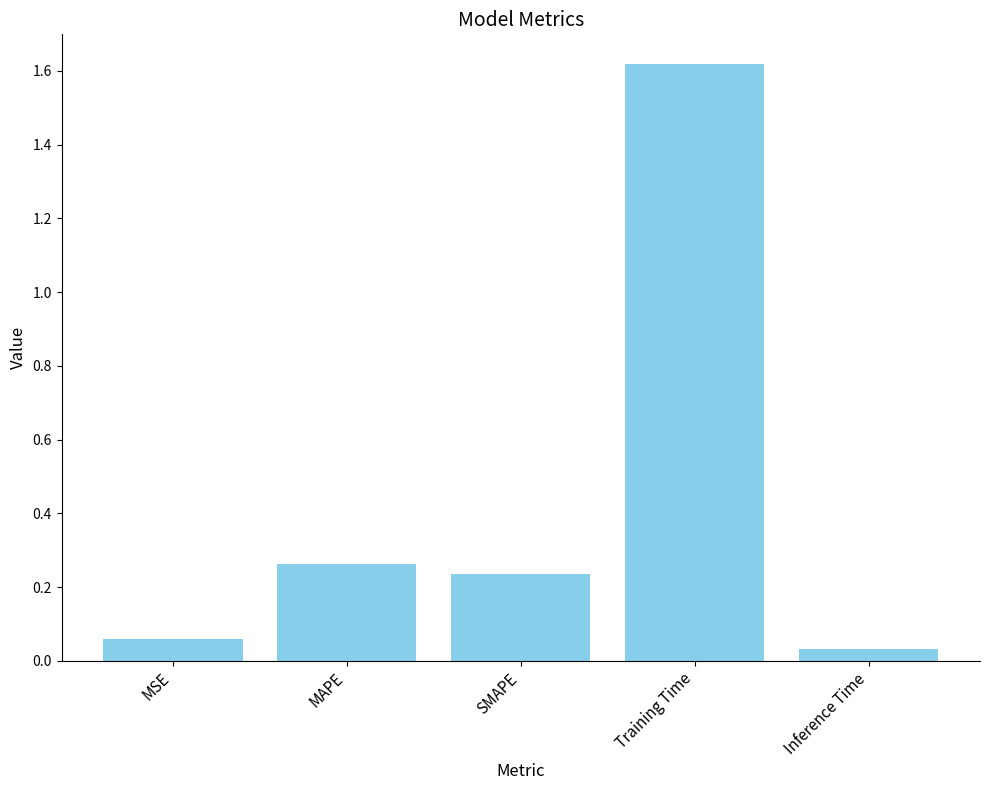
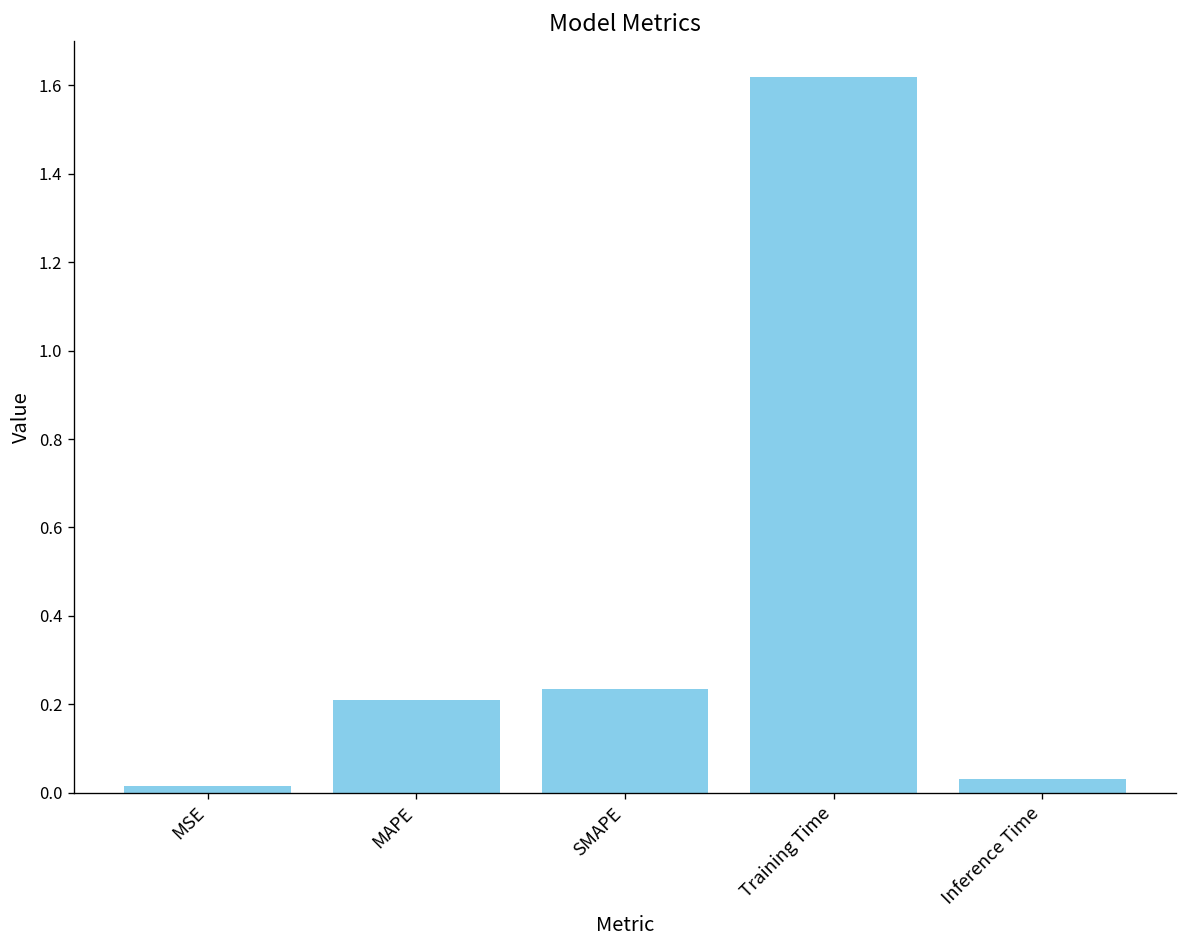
  {
-   "MSE": 0.06,
-   "MAPE": 0.26,
+   "MSE": 0.02,
+   "MAPE": 0.21,
    "SMAPE": 0.24,
    "Training Time": 1.62,
    "Inference Time": 0.03
  }
